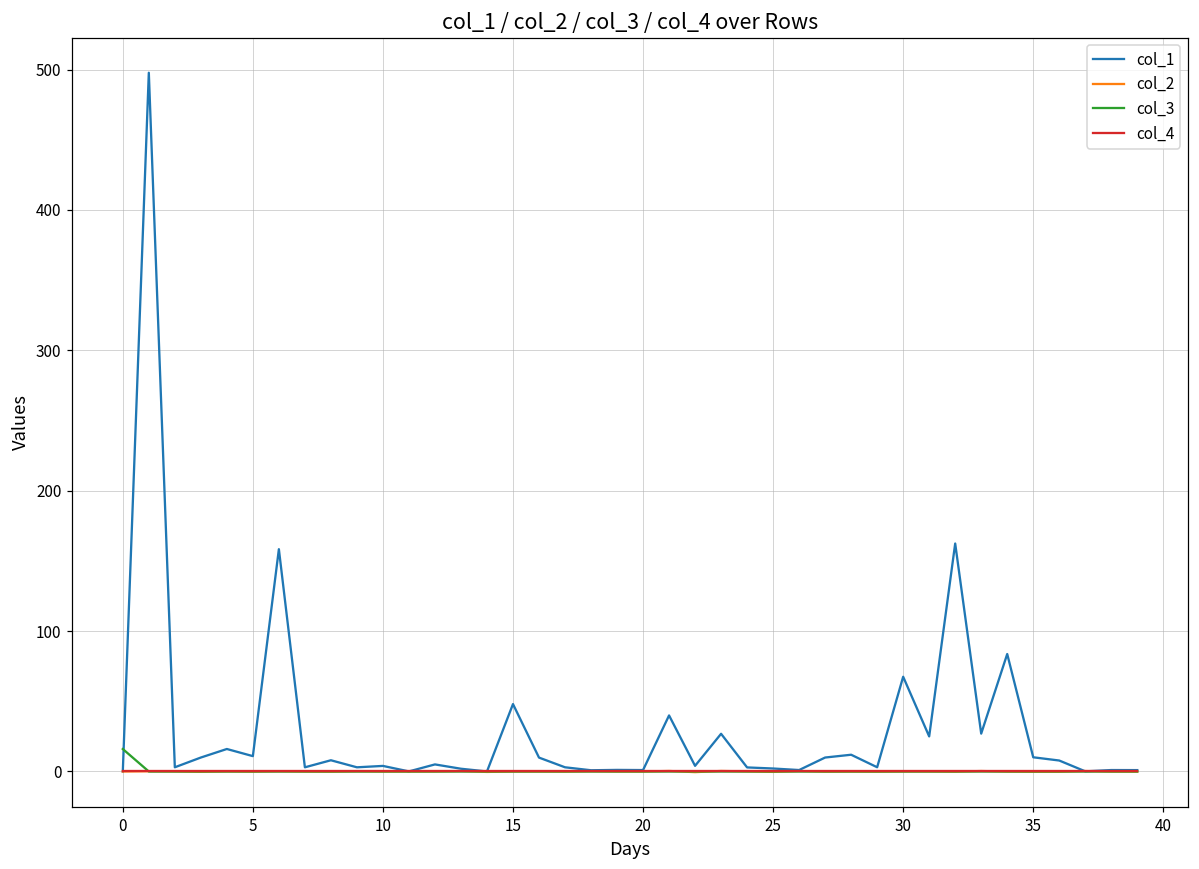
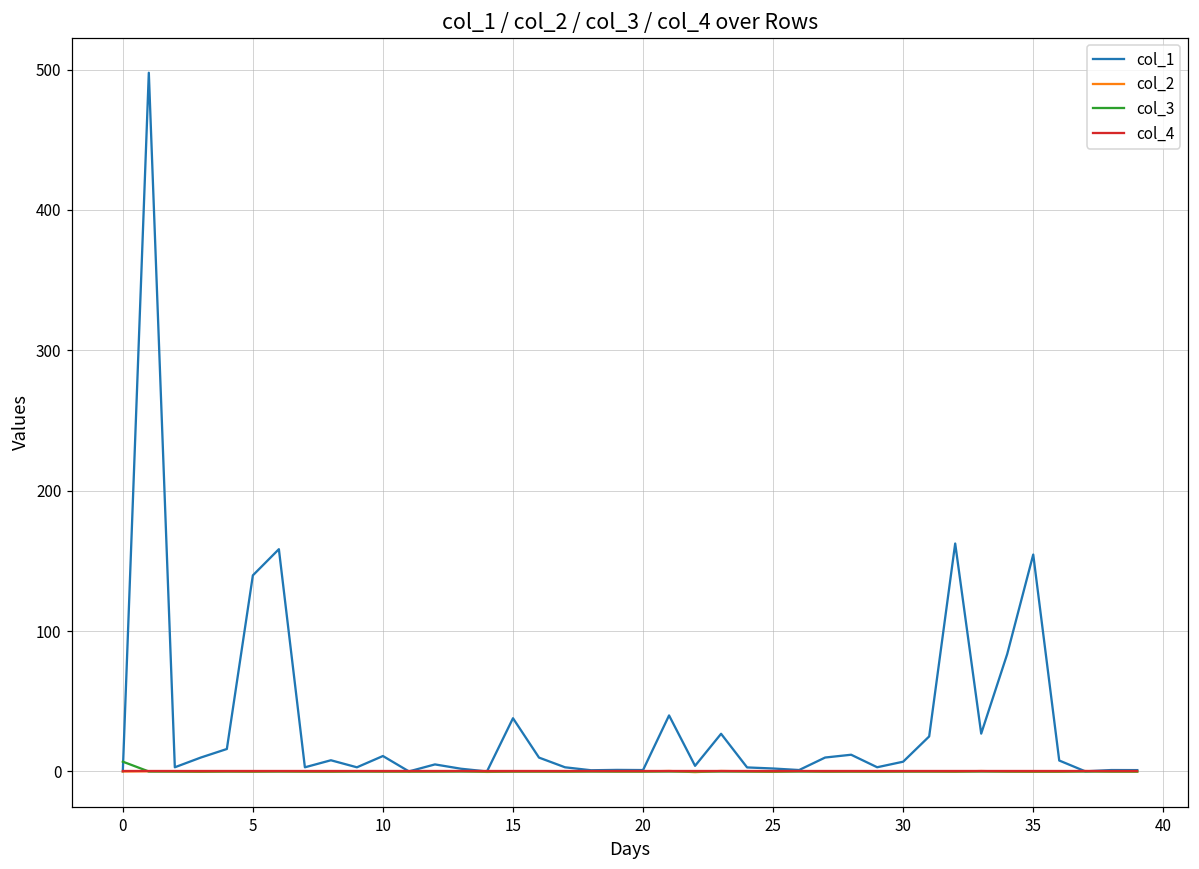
  {
    "col_1": {
-     "5": 11,
-     "10": 4,
-     "15": 48,
+     "5": 140,
+     "10": 11,
+     "15": 38,
      "25": 2,
-     "30": 67,
-     "35": 10
+     "30": 7,
+     "35": 155
    },
    "col_3": {
-     "0": 16
+     "0": 7
    }
  }
